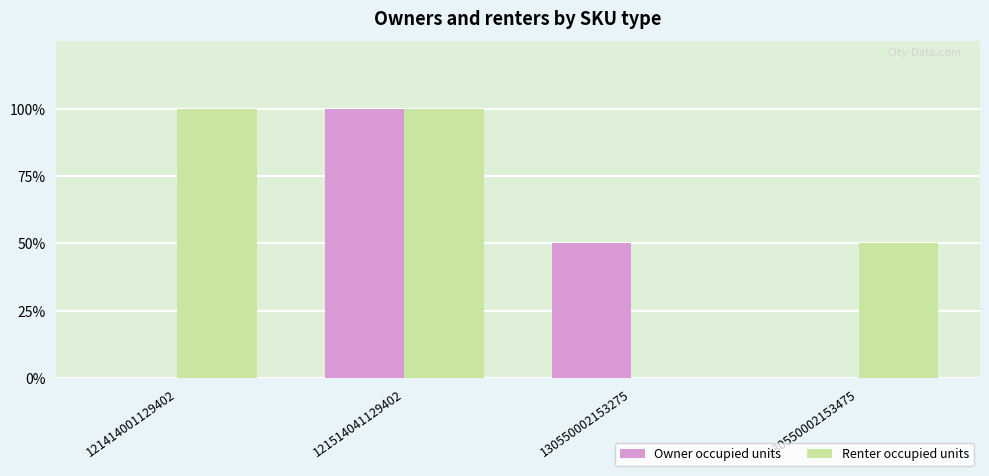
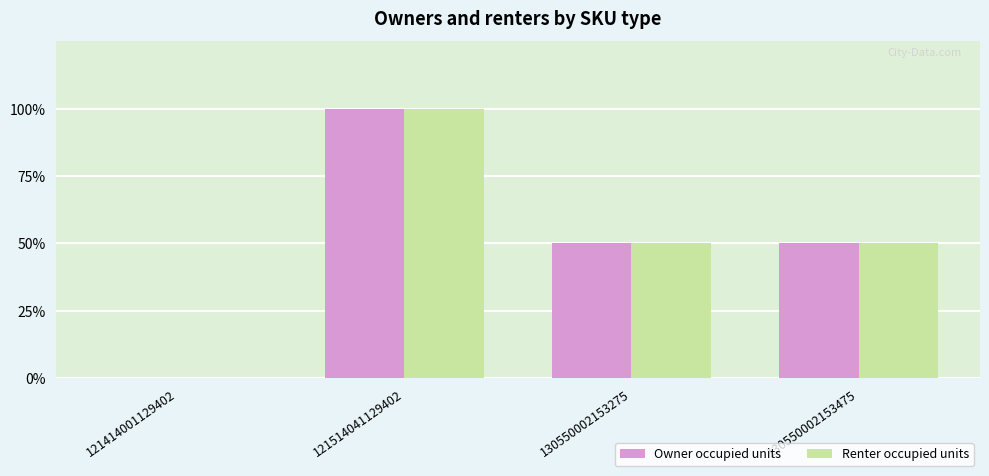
  {
    "Owner occupied units": {
      "121414001129402": "0%",
      "121514041129402": "100%",
      "130550002153275": "50%",
-     "130550002153475": "0%"
+     "130550002153475": "50%"
    },
    "Renter occupied units": {
-     "121414001129402": "100%",
+     "121414001129402": "0%",
      "121514041129402": "100%",
-     "130550002153275": "0%",
+     "130550002153275": "50%",
      "130550002153475": "50%"
    }
  }
